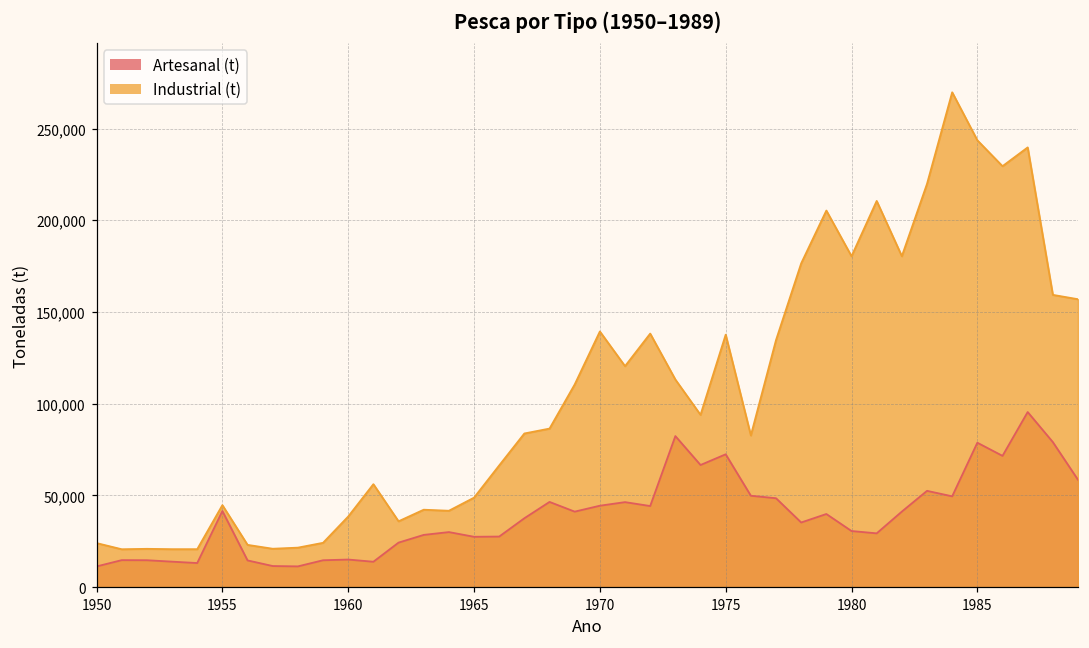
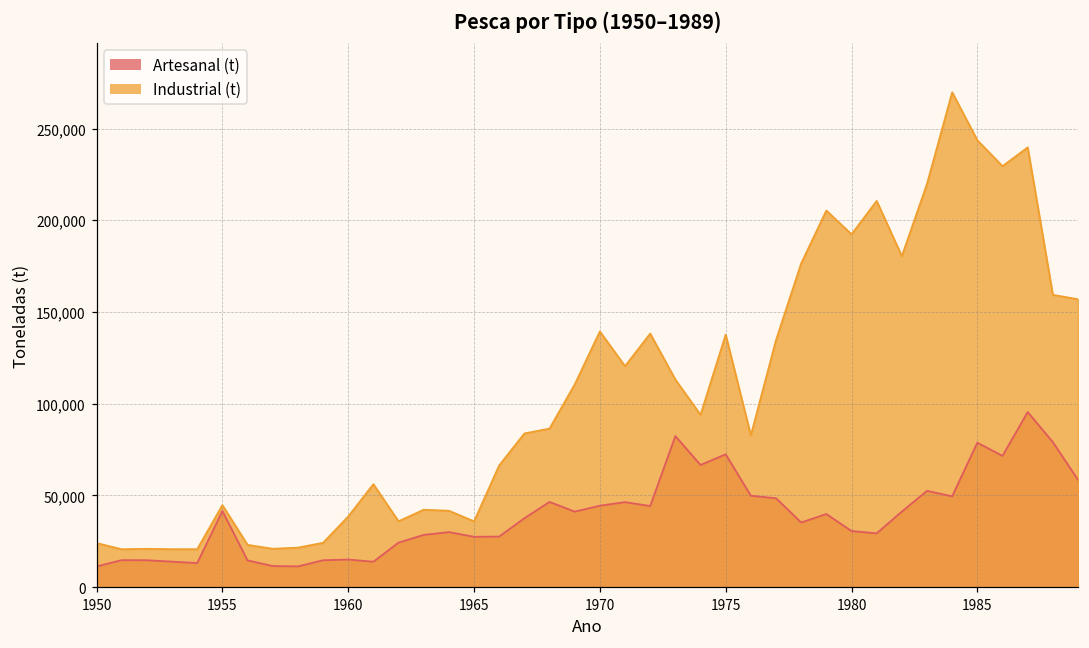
  {
    "Artesanal (t)": {
      "1950": "11,000",
      "1955": "42,000",
      "1960": "15,000",
      "1965": "27,000",
      "1970": "44,000",
      "1975": "72,000",
      "1980": "31,000",
      "1985": "79,000"
    },
    "Industrial (t)": {
      "1950": "24,000",
      "1955": "45,000",
      "1960": "39,000",
-     "1965": "49,000",
+     "1965": "36,000",
      "1970": "139,000",
      "1975": "138,000",
-     "1980": "180,000",
+     "1980": "192,000",
      "1985": "244,000"
    }
  }
